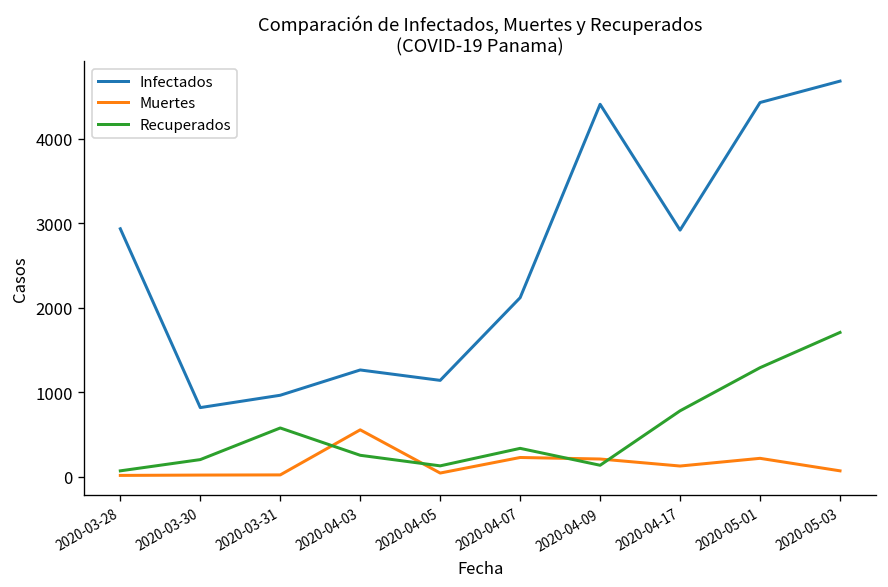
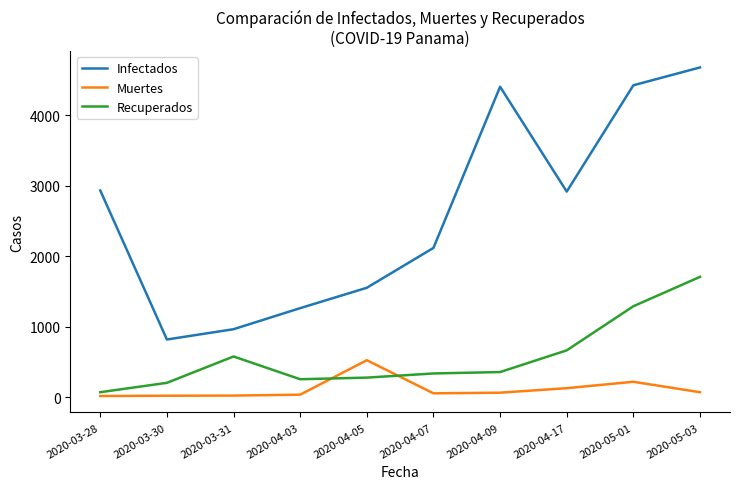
  {
    "Infectados": {
      "2020-03-28": 2900,
      "2020-03-30": 800,
      "2020-03-31": 1000,
      "2020-04-03": 1300,
-     "2020-04-05": 1100,
+     "2020-04-05": 1600,
      "2020-04-07": 2100,
      "2020-04-09": 4400,
      "2020-04-17": 2900,
      "2020-05-01": 4400,
      "2020-05-03": 4700
    },
    "Muertes": {
      "2020-03-28": 0,
      "2020-03-30": 0,
      "2020-03-31": 0,
-     "2020-04-03": 600,
-     "2020-04-05": 0,
-     "2020-04-07": 200,
-     "2020-04-09": 200,
+     "2020-04-03": 0,
+     "2020-04-05": 500,
+     "2020-04-07": 100,
+     "2020-04-09": 100,
      "2020-04-17": 100,
      "2020-05-01": 200,
      "2020-05-03": 100
    },
    "Recuperados": {
      "2020-03-28": 100,
      "2020-03-30": 200,
      "2020-03-31": 600,
      "2020-04-03": 300,
-     "2020-04-05": 100,
+     "2020-04-05": 300,
      "2020-04-07": 300,
-     "2020-04-09": 100,
-     "2020-04-17": 800,
+     "2020-04-09": 400,
+     "2020-04-17": 700,
      "2020-05-01": 1300,
      "2020-05-03": 1700
    }
  }
